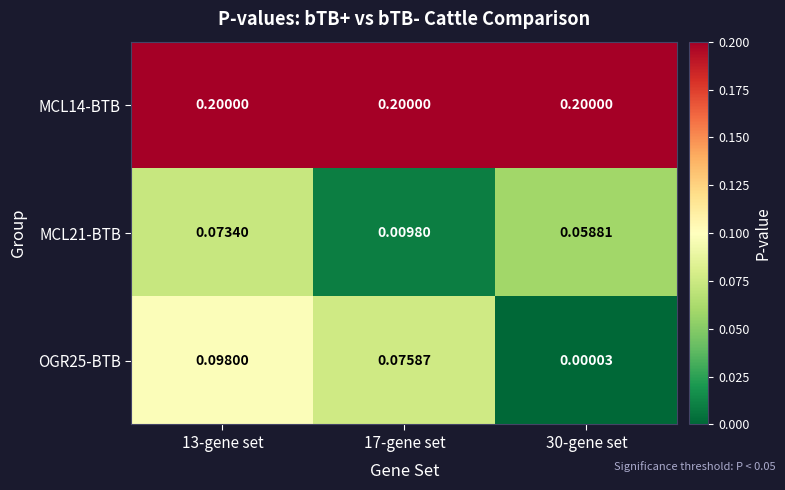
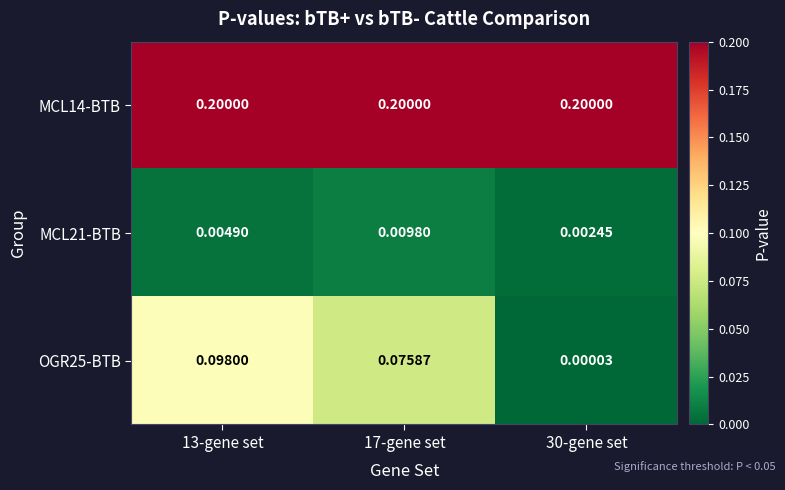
  {
    "MCL14-BTB": {
      "13-gene set": 0.20000,
      "17-gene set": 0.20000,
      "30-gene set": 0.20000
    },
    "MCL21-BTB": {
-     "13-gene set": 0.07340,
+     "13-gene set": 0.00490,
      "17-gene set": 0.00980,
-     "30-gene set": 0.05881
+     "30-gene set": 0.00245
    },
    "OGR25-BTB": {
      "13-gene set": 0.09800,
      "17-gene set": 0.07587,
      "30-gene set": 0.00003
    }
  }
